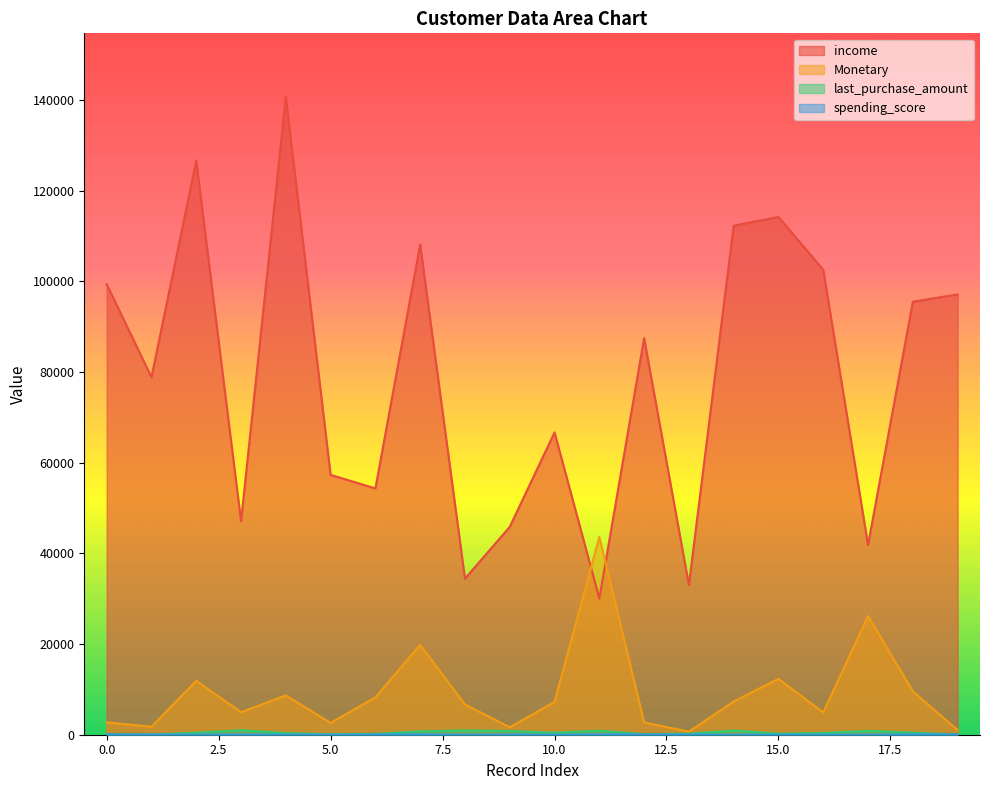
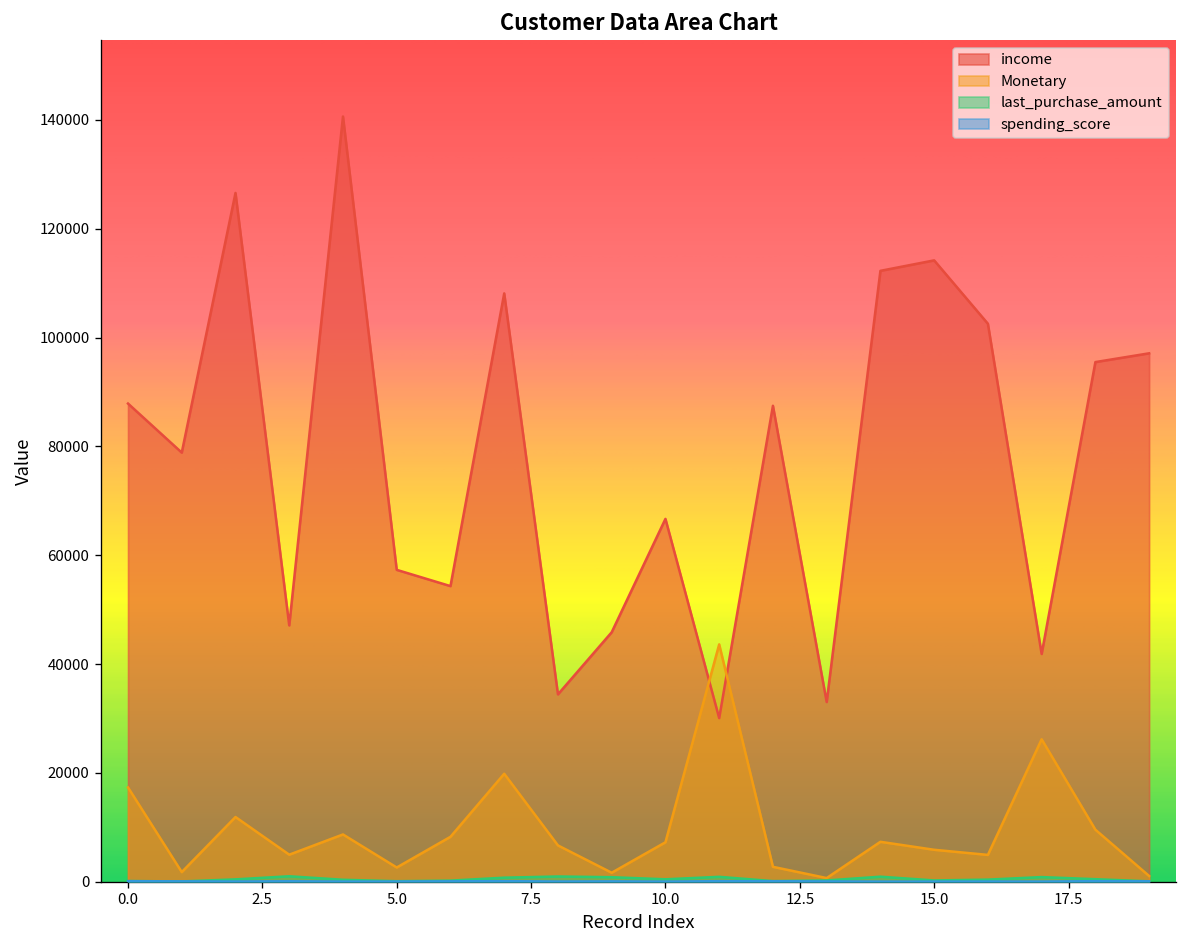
  {
    "income": {
-     "0.0": 99000,
+     "0.0": 88000,
      "5.0": 57000,
      "10.0": 67000,
      "15.0": 114000
    },
    "Monetary": {
-     "0.0": 3000,
+     "0.0": 17000,
      "5.0": 3000,
      "10.0": 7000,
-     "15.0": 12000
+     "15.0": 6000
    }
  }
